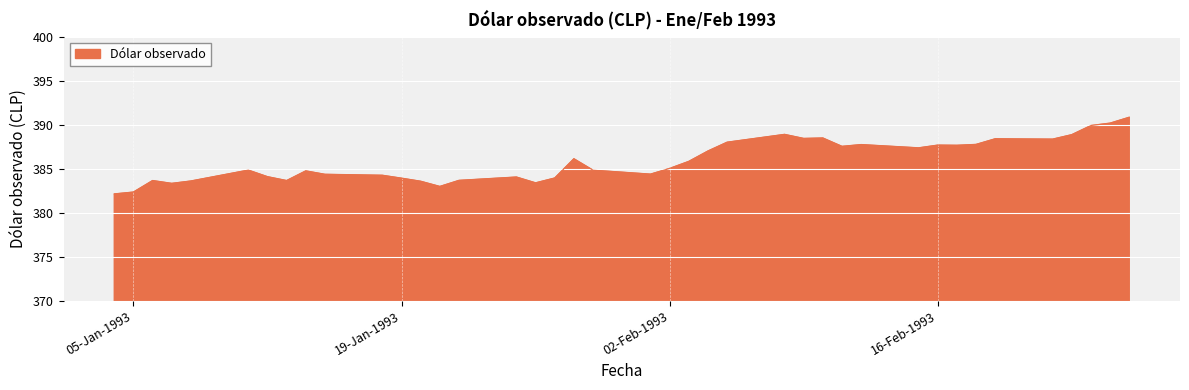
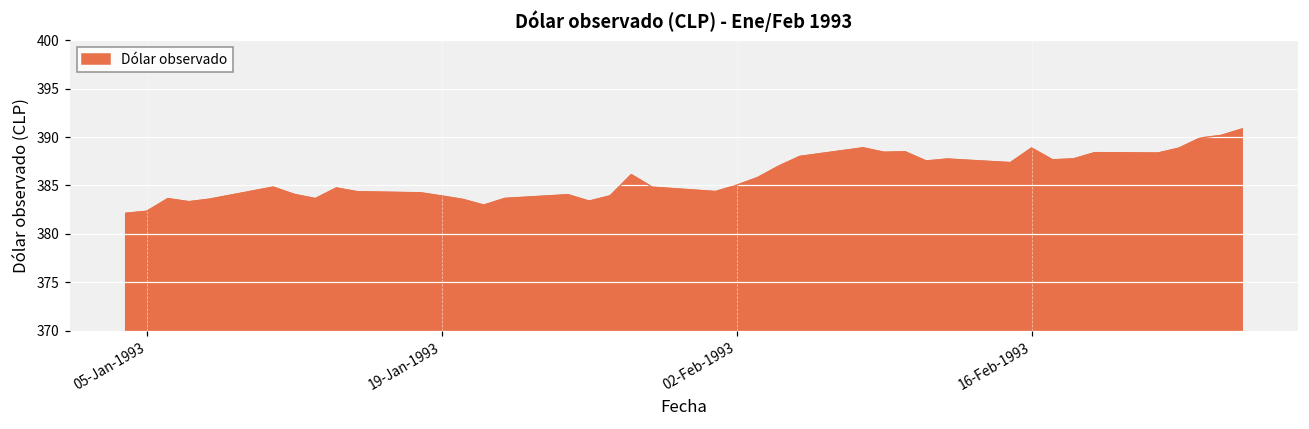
  {
    "05-Jan-1993": 382,
    "19-Jan-1993": 384,
    "02-Feb-1993": 385,
-   "16-Feb-1993": 388
+   "16-Feb-1993": 389
  }
